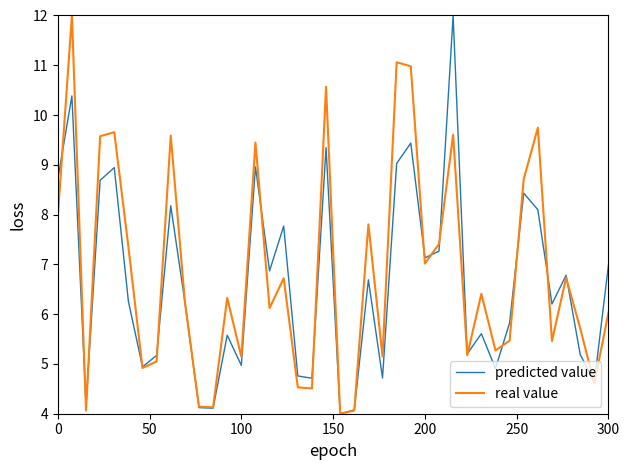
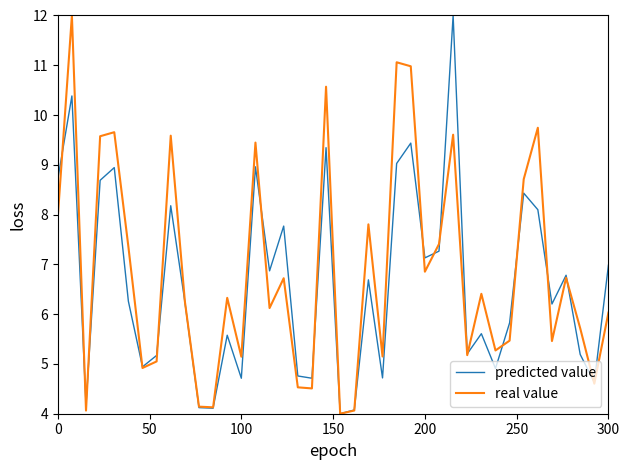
  {
    "predicted value": {
      "0": 8.7,
-     "100": 5.0,
+     "100": 4.7,
      "200": 7.1,
      "300": 7.0
    },
    "real value": {
      "0": 7.9,
      "100": 5.1,
-     "200": 7.0,
+     "200": 6.9,
      "300": 6.0
    }
  }
